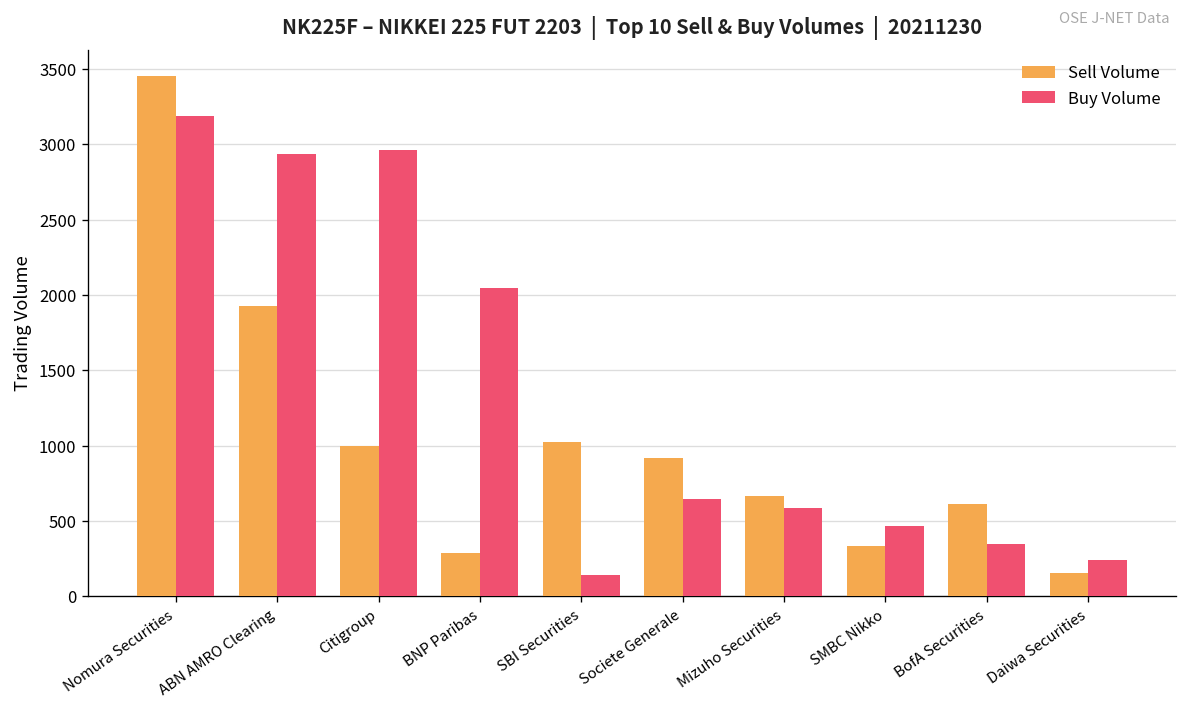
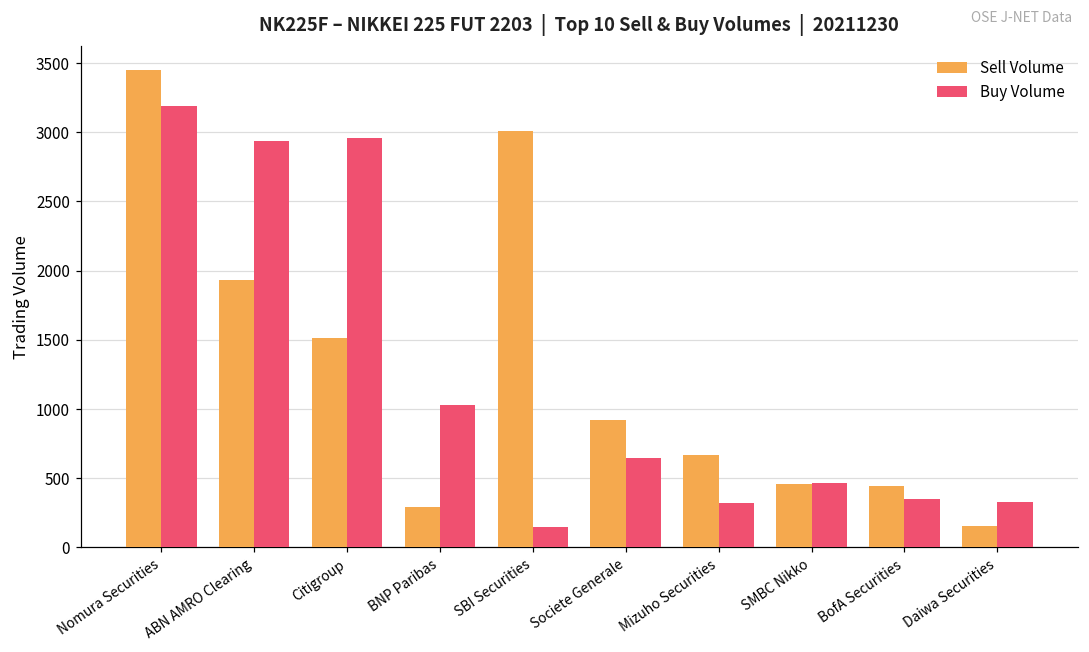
  {
    "Sell Volume": {
      "Nomura Securities": 3450,
      "ABN AMRO Clearing": 1930,
-     "Citigroup": 1000,
+     "Citigroup": 1510,
      "BNP Paribas": 290,
-     "SBI Securities": 1030,
+     "SBI Securities": 3010,
      "Societe Generale": 920,
      "Mizuho Securities": 670,
-     "SMBC Nikko": 340,
-     "BofA Securities": 610,
+     "SMBC Nikko": 450,
+     "BofA Securities": 440,
      "Daiwa Securities": 150
    },
    "Buy Volume": {
      "Nomura Securities": 3190,
      "ABN AMRO Clearing": 2940,
      "Citigroup": 2960,
-     "BNP Paribas": 2050,
+     "BNP Paribas": 1030,
      "SBI Securities": 140,
      "Societe Generale": 650,
-     "Mizuho Securities": 590,
+     "Mizuho Securities": 320,
      "SMBC Nikko": 470,
      "BofA Securities": 340,
-     "Daiwa Securities": 240
+     "Daiwa Securities": 330
    }
  }
